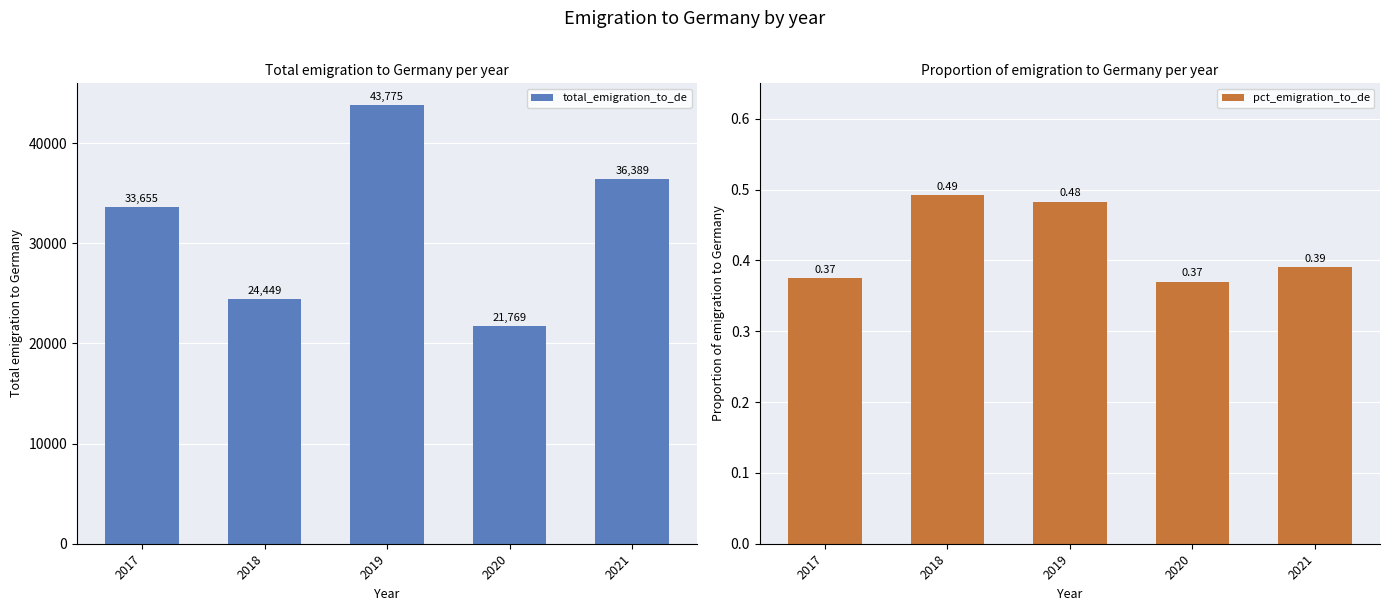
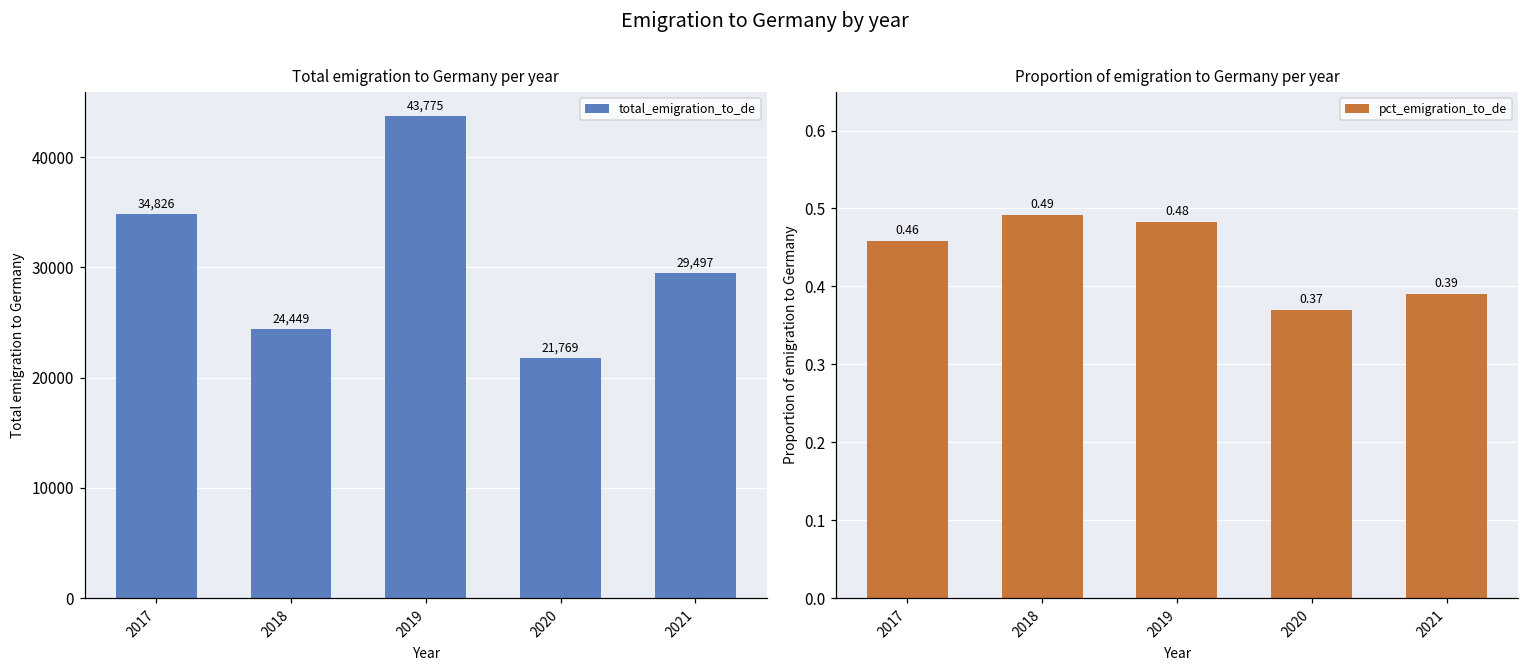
  {
    "Total emigration to Germany per year": {
-     "2017": "33,655",
+     "2017": "34,826",
      "2018": "24,449",
      "2019": "43,775",
      "2020": "21,769",
-     "2021": "36,389"
+     "2021": "29,497"
    },
    "Proportion of emigration to Germany per year": {
-     "2017": "0.37",
+     "2017": "0.46",
      "2018": "0.49",
      "2019": "0.48",
      "2020": "0.37",
      "2021": "0.39"
    }
  }
